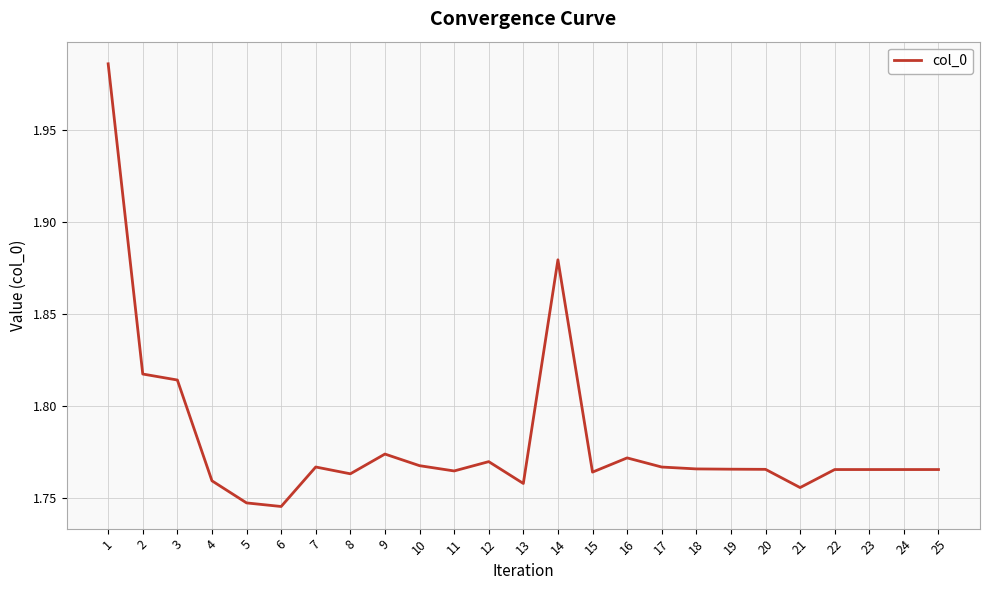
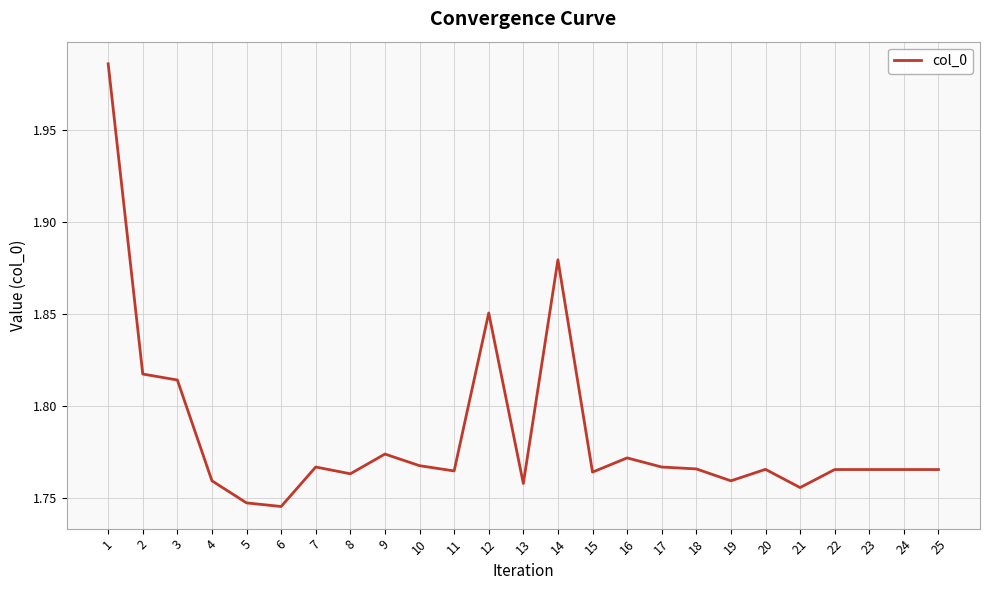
  {
    "1": 1.986,
    "2": 1.817,
    "3": 1.814,
    "4": 1.759,
    "5": 1.747,
    "6": 1.745,
    "7": 1.767,
    "8": 1.763,
    "9": 1.774,
    "10": 1.767,
    "11": 1.765,
-   "12": 1.770,
+   "12": 1.851,
    "13": 1.758,
    "14": 1.880,
    "15": 1.764,
    "16": 1.772,
    "17": 1.767,
    "18": 1.766,
-   "19": 1.766,
+   "19": 1.759,
    "20": 1.765,
    "21": 1.756,
    "22": 1.765,
    "23": 1.765,
    "24": 1.765,
    "25": 1.765
  }
